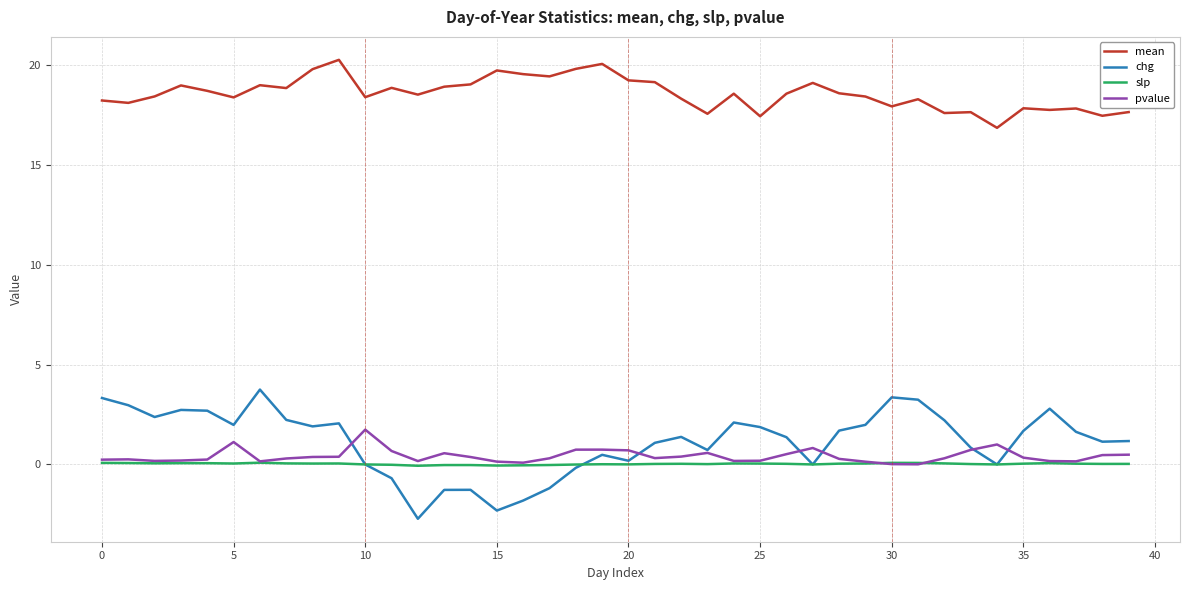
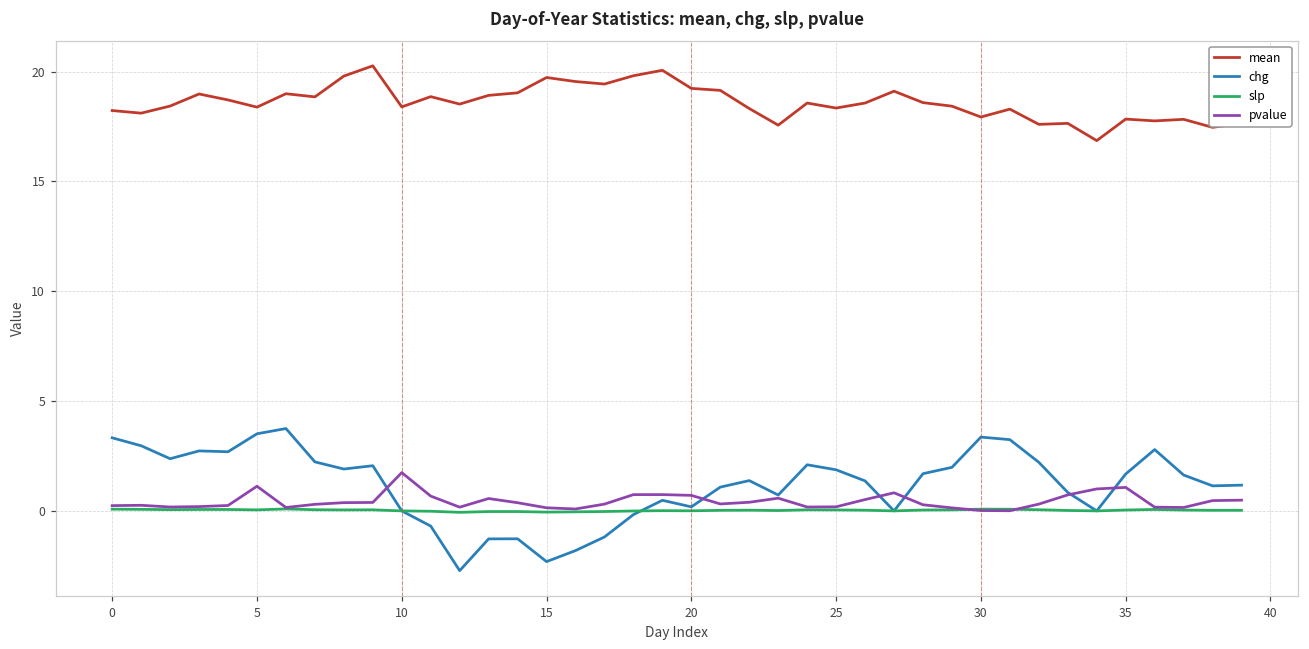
  {
    "mean": {
      "0": 18.2,
      "5": 18.4,
      "10": 18.4,
      "15": 19.7,
      "20": 19.2,
-     "25": 17.4,
+     "25": 18.3,
      "30": 17.9,
      "35": 17.8
    },
    "chg": {
      "0": 3.3,
-     "5": 2.0,
+     "5": 3.5,
      "15": -2.3,
      "20": 0.2,
      "25": 1.9,
      "30": 3.4,
      "35": 1.7
    },
    "slp": {
      "0": 0.1,
      "5": 0.0,
      "15": -0.1,
      "20": 0.0,
      "25": 0.0,
      "35": 0.0
    },
    "pvalue": {
      "0": 0.2,
      "5": 1.1,
      "10": 1.7,
      "15": 0.1,
      "20": 0.7,
      "25": 0.2,
-     "35": 0.3
+     "35": 1.1
    }
  }
